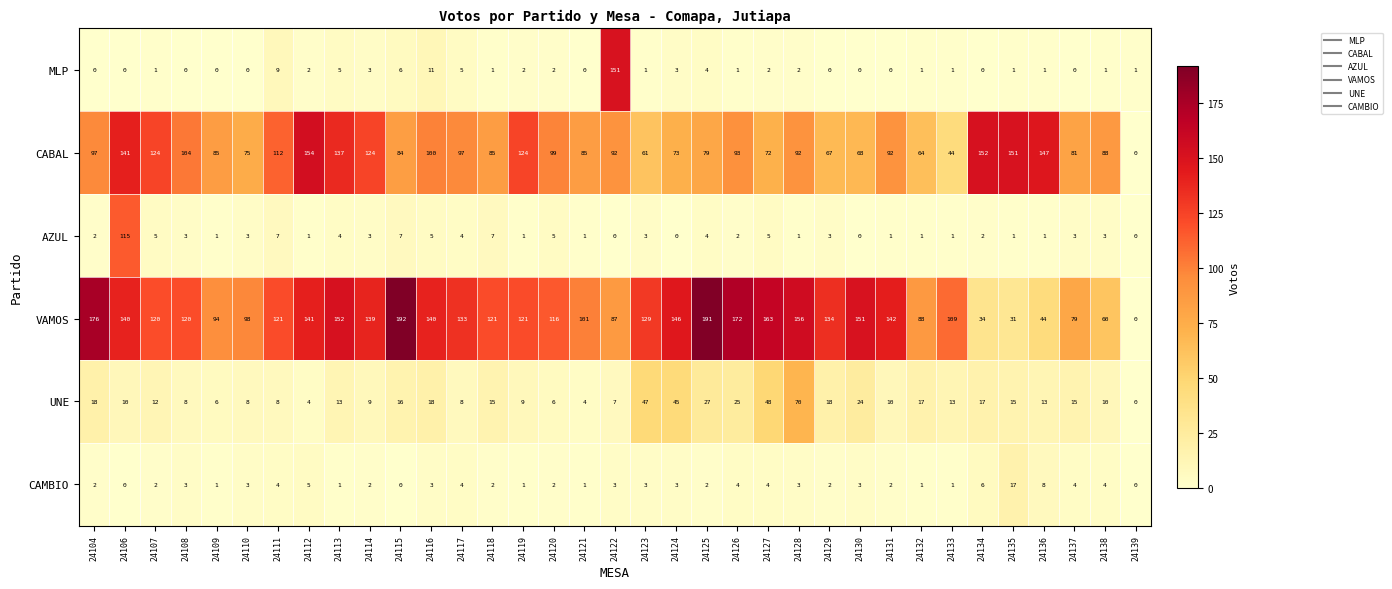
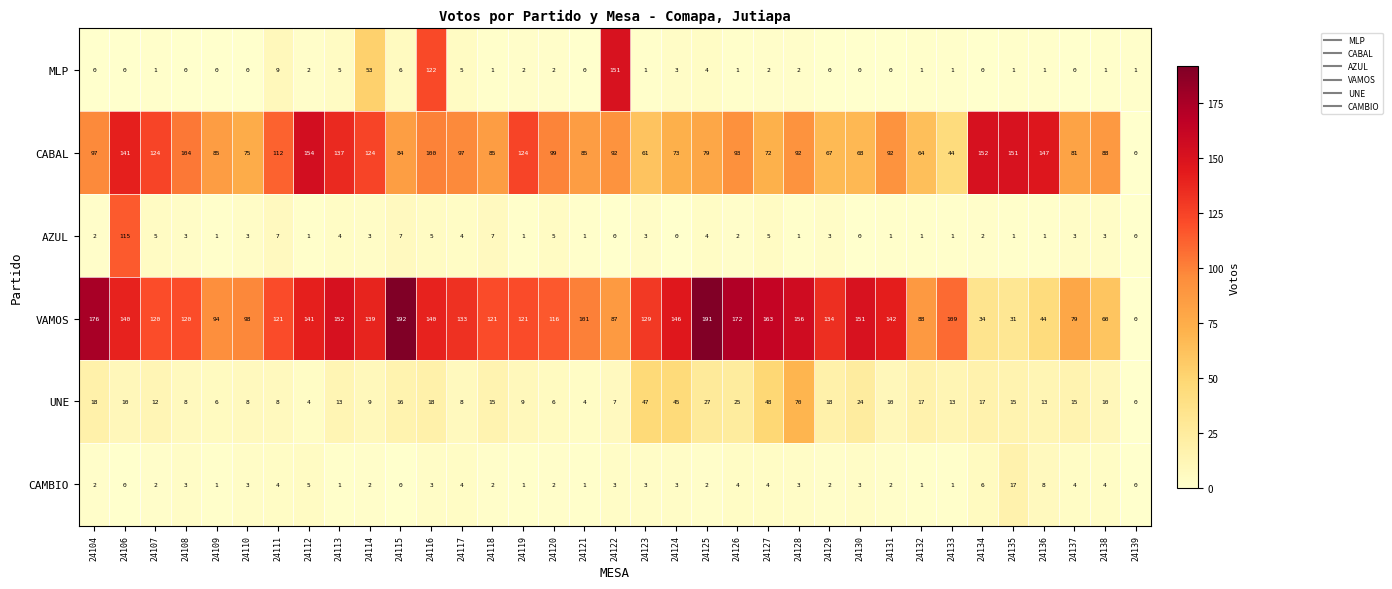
  {
    "MLP": {
      "24104": 0,
      "24106": 0,
      "24107": 1,
      "24108": 0,
      "24109": 0,
      "24110": 0,
      "24111": 9,
      "24112": 2,
      "24113": 5,
-     "24114": 3,
+     "24114": 53,
      "24115": 6,
-     "24116": 11,
+     "24116": 122,
      "24117": 5,
      "24118": 1,
      "24119": 2,
      "24120": 2,
      "24121": 0,
      "24122": 151,
      "24123": 1,
      "24124": 3,
      "24125": 4,
      "24126": 1,
      "24127": 2,
      "24128": 2,
      "24129": 0,
      "24130": 0,
      "24131": 0,
      "24132": 1,
      "24133": 1,
      "24134": 0,
      "24135": 1,
      "24136": 1,
      "24137": 0,
      "24138": 1,
      "24139": 1
    }
  }
